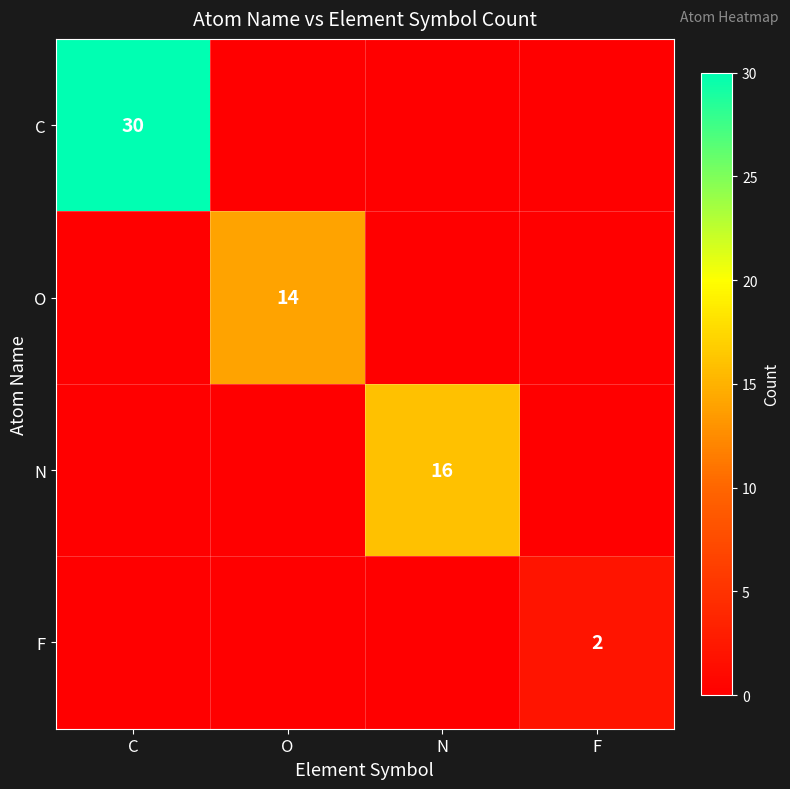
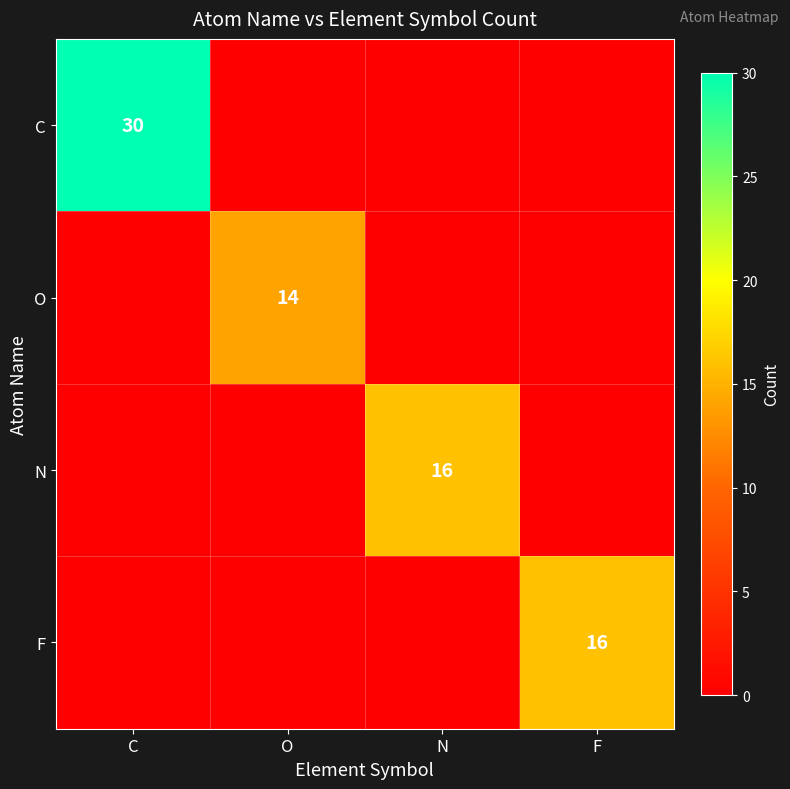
  {
    "C": {
      "C": 30
    },
    "O": {
      "O": 14
    },
    "N": {
      "N": 16
    },
    "F": {
-     "F": 2
+     "F": 16
    }
  }
